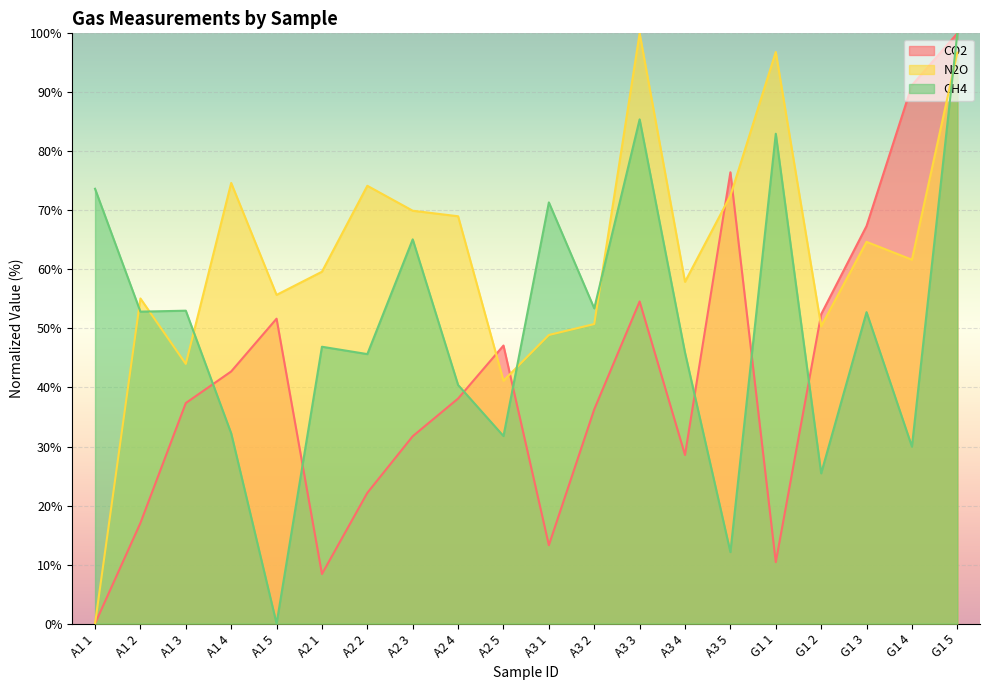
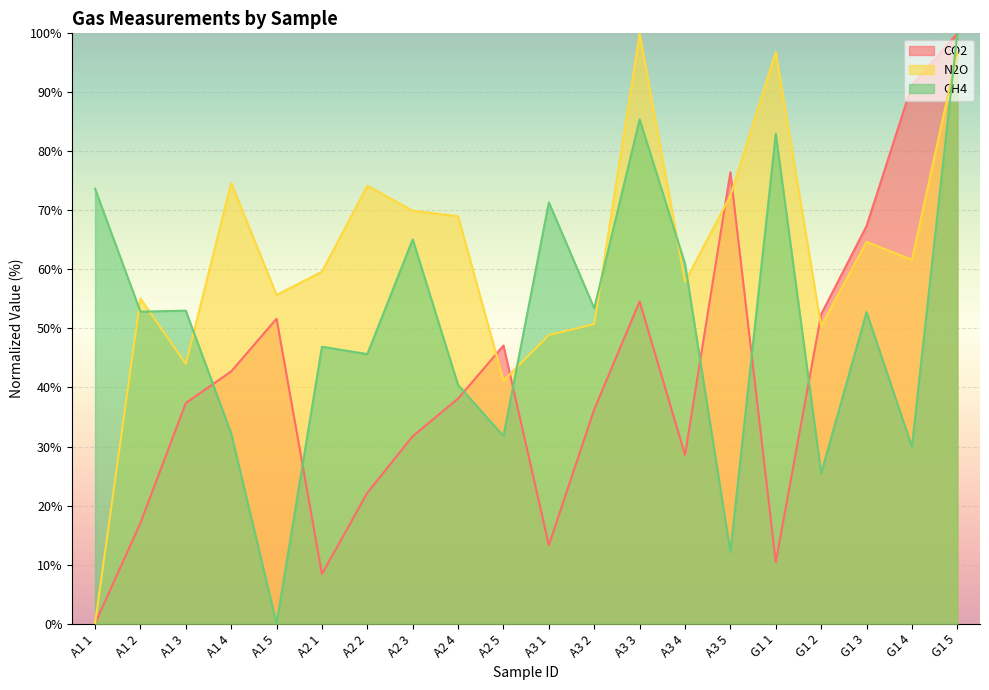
  {
    "CO2": {
      "A1 2": "17%",
      "A1 3": "37%",
      "A1 4": "43%",
      "A1 5": "52%",
      "A2 1": "8%",
      "A2 2": "22%",
      "A2 3": "32%",
      "A2 4": "38%",
      "A2 5": "47%",
      "A3 1": "13%",
      "A3 2": "36%",
      "A3 3": "55%",
      "A3 4": "29%",
      "A3 5": "76%",
      "G1 1": "10%",
      "G1 2": "52%",
      "G1 3": "67%"
    },
    "N2O": {
      "A1 2": "55%",
      "A1 3": "44%",
      "A1 4": "75%",
      "A1 5": "56%",
      "A2 1": "60%",
      "A2 2": "74%",
      "A2 3": "70%",
      "A2 4": "69%",
      "A2 5": "41%",
      "A3 1": "49%",
      "A3 2": "51%",
      "A3 3": "100%",
      "A3 4": "58%",
      "A3 5": "72%",
      "G1 1": "97%",
      "G1 2": "50%",
      "G1 3": "65%",
      "G1 4": "62%"
    },
    "CH4": {
      "A1 1": "74%",
      "A1 2": "53%",
      "A1 3": "53%",
      "A1 4": "32%",
      "A1 5": "0%",
      "A2 1": "47%",
      "A2 2": "46%",
      "A2 3": "65%",
      "A2 4": "40%",
      "A2 5": "32%",
      "A3 1": "71%",
      "A3 2": "53%",
      "A3 3": "85%",
-     "A3 4": "46%",
+     "A3 4": "61%",
      "A3 5": "12%",
      "G1 1": "83%",
      "G1 2": "25%",
      "G1 3": "53%",
      "G1 4": "30%"
    }
  }
